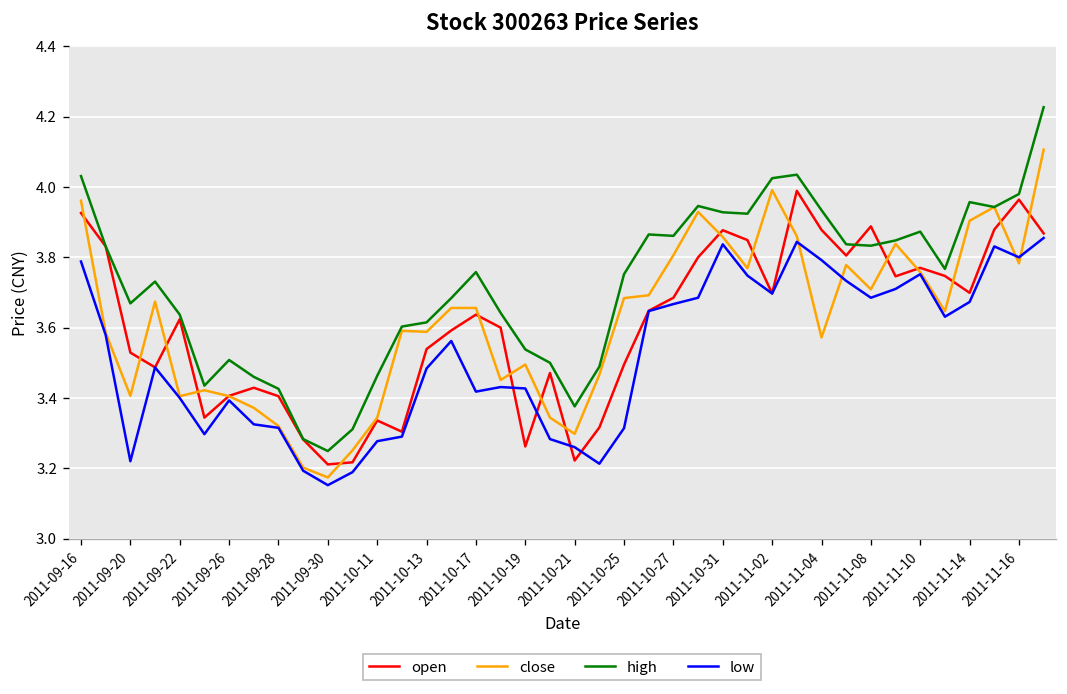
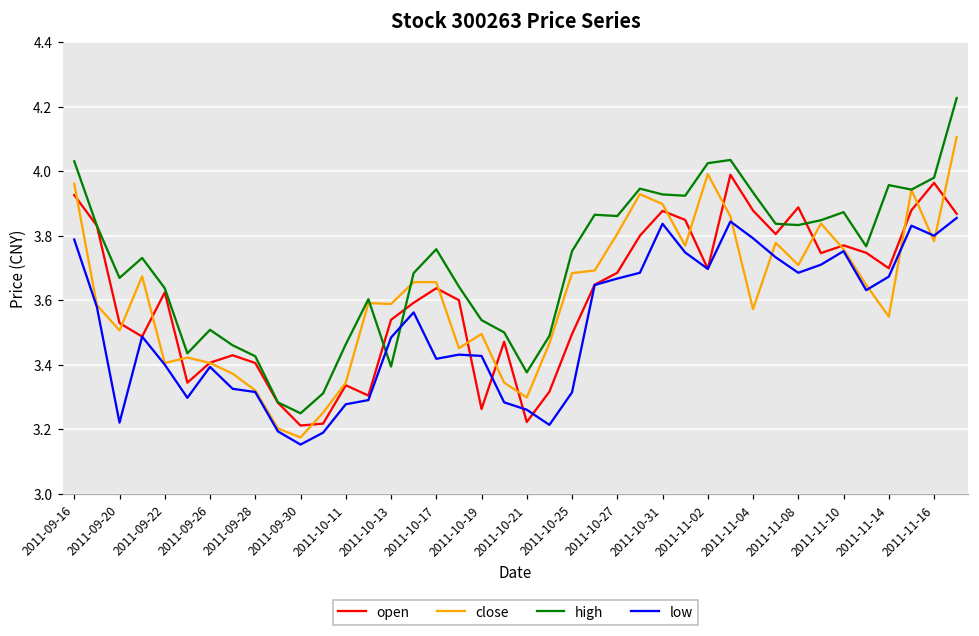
  {
    "open": {
      "2011-09-16": 3.93,
      "2011-09-20": 3.53,
      "2011-09-22": 3.62,
      "2011-09-28": 3.41,
      "2011-09-30": 3.21,
      "2011-10-13": 3.54,
      "2011-10-17": 3.64,
      "2011-10-19": 3.26,
      "2011-10-21": 3.22,
      "2011-10-25": 3.50,
      "2011-10-27": 3.69,
      "2011-10-31": 3.88,
      "2011-11-04": 3.88,
      "2011-11-08": 3.89,
      "2011-11-10": 3.77,
      "2011-11-14": 3.70,
      "2011-11-16": 3.96
    },
    "close": {
      "2011-09-16": 3.96,
-     "2011-09-20": 3.41,
+     "2011-09-20": 3.51,
      "2011-09-30": 3.17,
      "2011-10-13": 3.59,
      "2011-10-17": 3.66,
      "2011-10-19": 3.50,
      "2011-10-21": 3.30,
      "2011-10-25": 3.68,
      "2011-10-27": 3.81,
-     "2011-10-31": 3.86,
+     "2011-10-31": 3.90,
      "2011-11-02": 3.99,
      "2011-11-04": 3.57,
      "2011-11-08": 3.71,
-     "2011-11-14": 3.90,
+     "2011-11-14": 3.55,
      "2011-11-16": 3.78
    },
    "high": {
      "2011-09-16": 4.03,
      "2011-09-20": 3.67,
      "2011-09-22": 3.64,
      "2011-09-26": 3.51,
      "2011-09-28": 3.43,
      "2011-09-30": 3.25,
      "2011-10-11": 3.46,
-     "2011-10-13": 3.62,
+     "2011-10-13": 3.39,
      "2011-10-17": 3.76,
      "2011-10-19": 3.54,
      "2011-10-21": 3.38,
      "2011-10-25": 3.75,
      "2011-10-27": 3.86,
      "2011-10-31": 3.93,
      "2011-11-02": 4.03,
      "2011-11-04": 3.93,
      "2011-11-08": 3.83,
      "2011-11-10": 3.87,
      "2011-11-14": 3.96,
      "2011-11-16": 3.98
    },
    "low": {
      "2011-09-16": 3.79,
      "2011-09-20": 3.22,
      "2011-09-26": 3.39,
      "2011-09-30": 3.15,
      "2011-10-11": 3.28,
      "2011-10-13": 3.48,
      "2011-10-17": 3.42,
      "2011-10-19": 3.43,
      "2011-10-21": 3.26,
      "2011-10-25": 3.31,
      "2011-10-27": 3.67,
      "2011-10-31": 3.84,
      "2011-11-04": 3.79,
      "2011-11-08": 3.69,
      "2011-11-14": 3.67,
      "2011-11-16": 3.80
    }
  }
